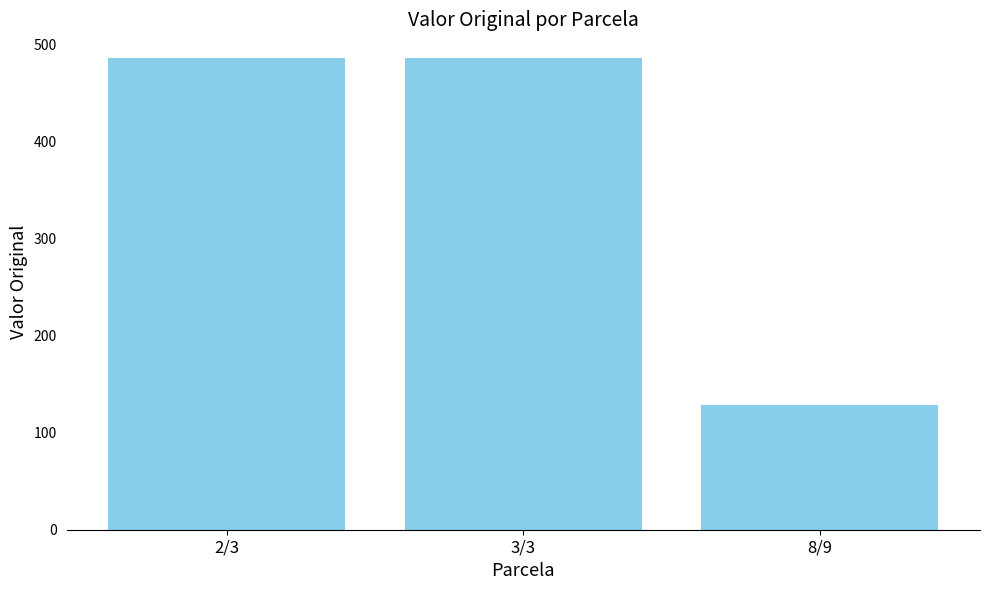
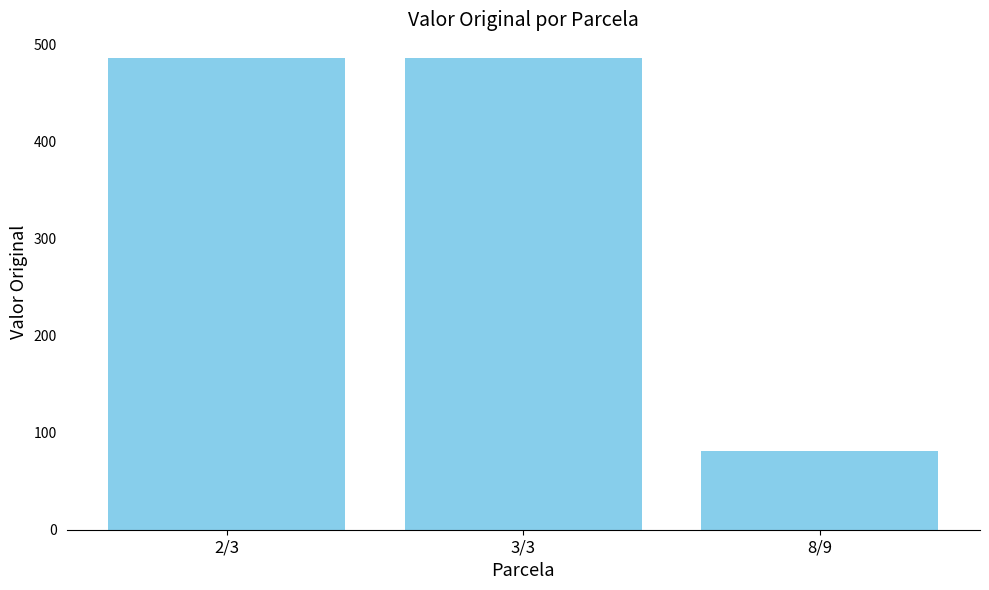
  {
    "2/3": 490,
    "3/3": 490,
-   "8/9": 130
+   "8/9": 80
  }
